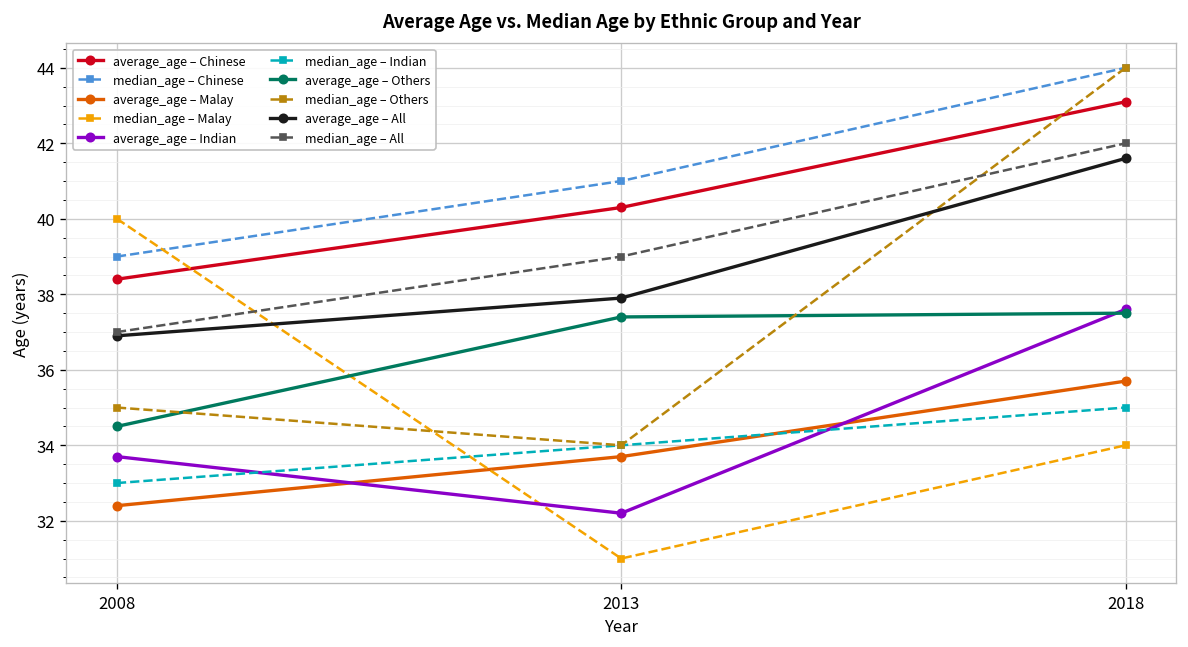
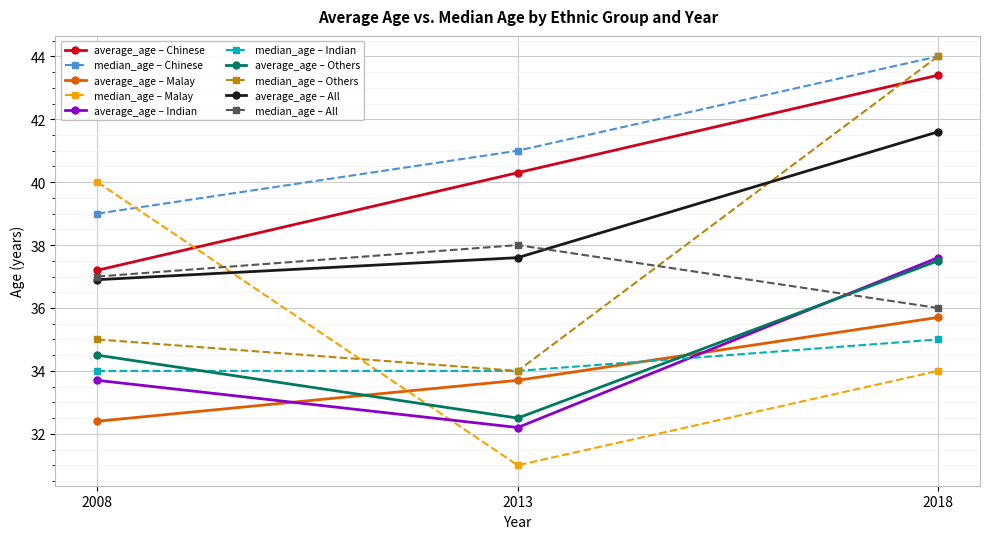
  {
    "average_age – Chinese": {
-     "2008": 38.4,
+     "2008": 37.2,
      "2013": 40.3,
-     "2018": 43.1
+     "2018": 43.4
    },
    "median_age – Chinese": {
      "2008": 39.0,
      "2013": 41.0
    },
    "median_age – Malay": {
      "2008": 40.0,
      "2013": 31.0,
      "2018": 34.0
    },
    "average_age – Indian": {
      "2008": 33.7,
      "2013": 32.2,
      "2018": 37.6
    },
    "median_age – Indian": {
-     "2008": 33,
+     "2008": 34,
      "2018": 35
    },
    "average_age – Others": {
      "2008": 34.5,
-     "2013": 37.4,
+     "2013": 32.5,
      "2018": 37.5
    },
    "average_age – All": {
      "2008": 36.9,
-     "2013": 37.9,
+     "2013": 37.6,
      "2018": 41.6
    },
    "median_age – All": {
      "2008": 37,
-     "2013": 39,
-     "2018": 42
+     "2013": 38,
+     "2018": 36
    }
  }
